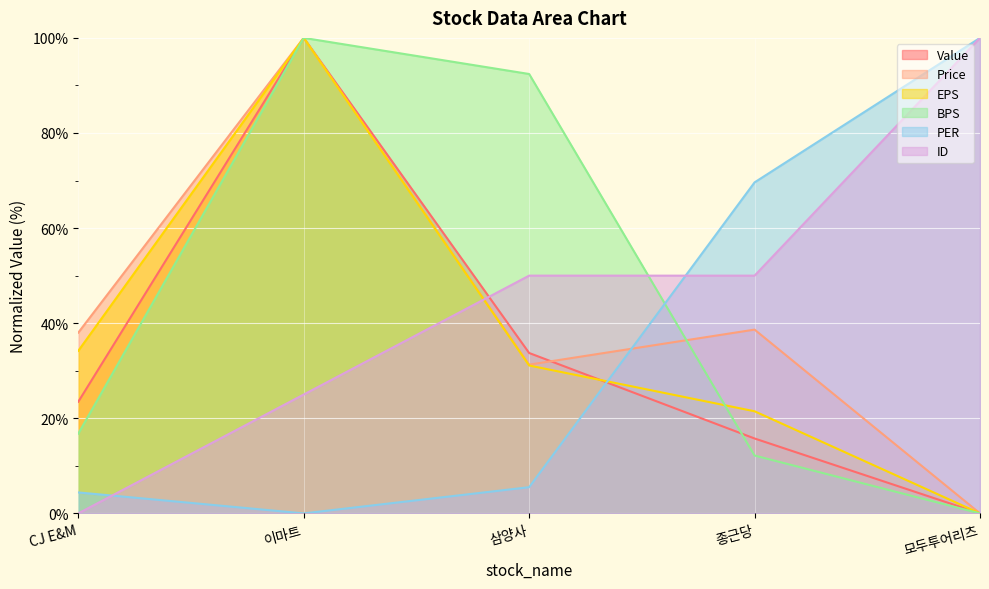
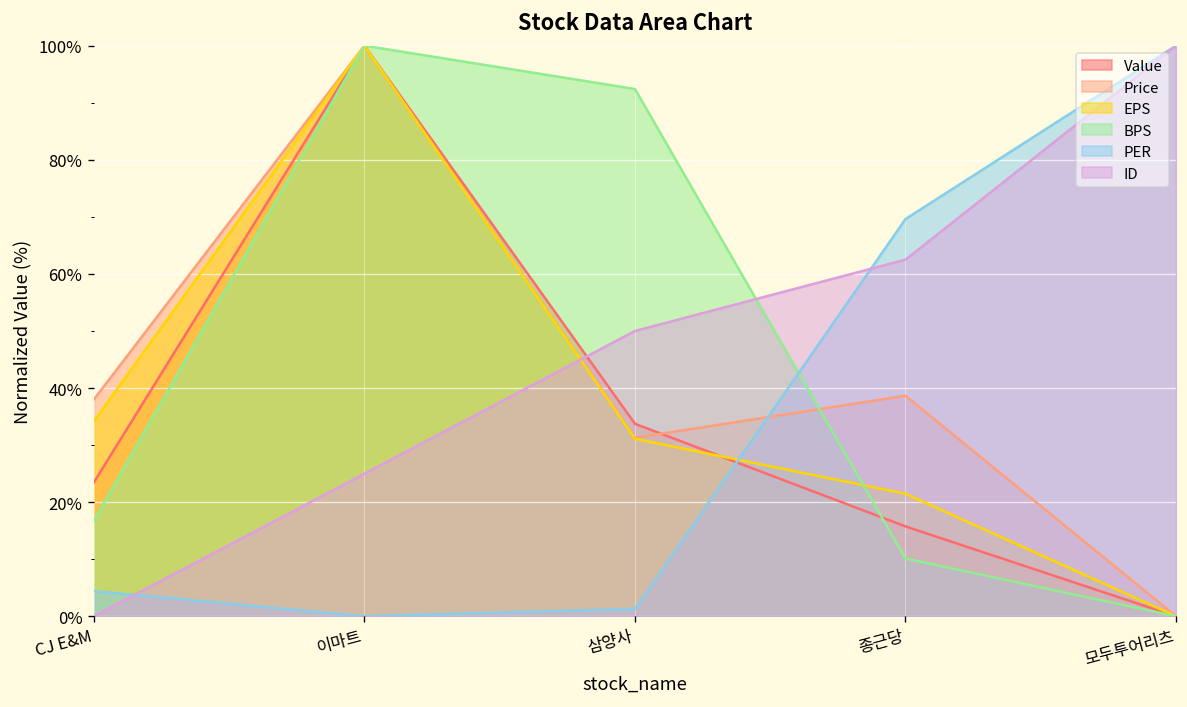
  {
    "EPS": {
      "CJ E&M": "34%",
      "종근당": "21%"
    },
    "BPS": {
      "CJ E&M": "17%",
      "삼양사": "92%",
-     "종근당": "12%"
+     "종근당": "10%"
    },
    "PER": {
      "CJ E&M": "4%",
      "이마트": "0%",
-     "삼양사": "6%",
+     "삼양사": "1%",
      "종근당": "70%"
    },
    "ID": {
      "CJ E&M": "0%",
      "이마트": "25%",
      "삼양사": "50%",
-     "종근당": "50%"
+     "종근당": "63%"
    }
  }
